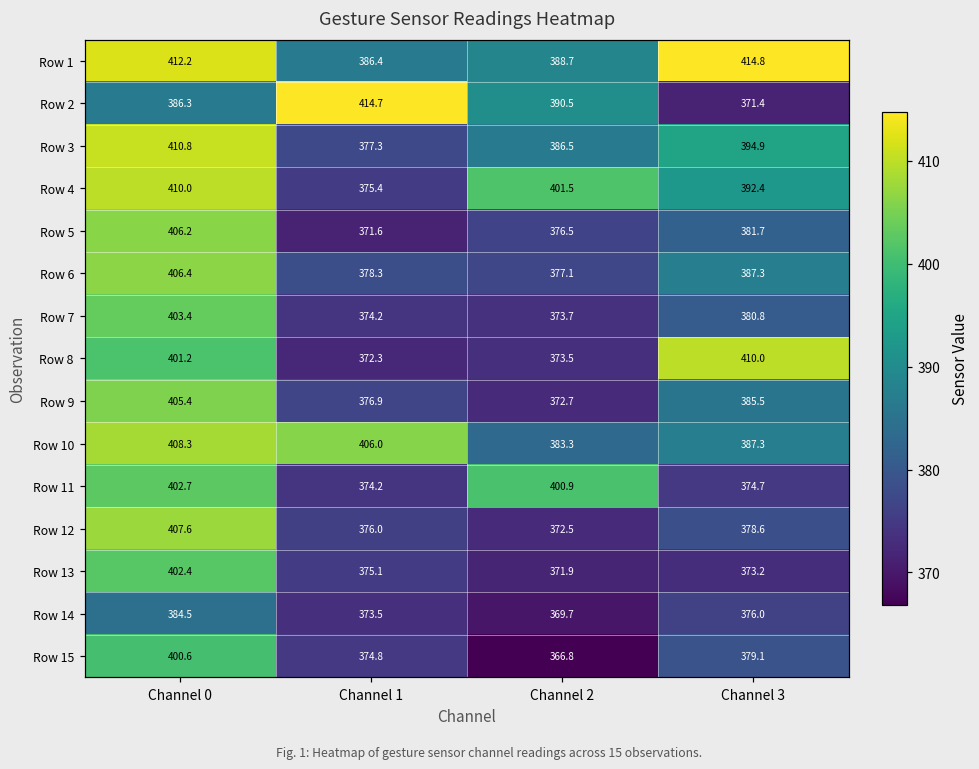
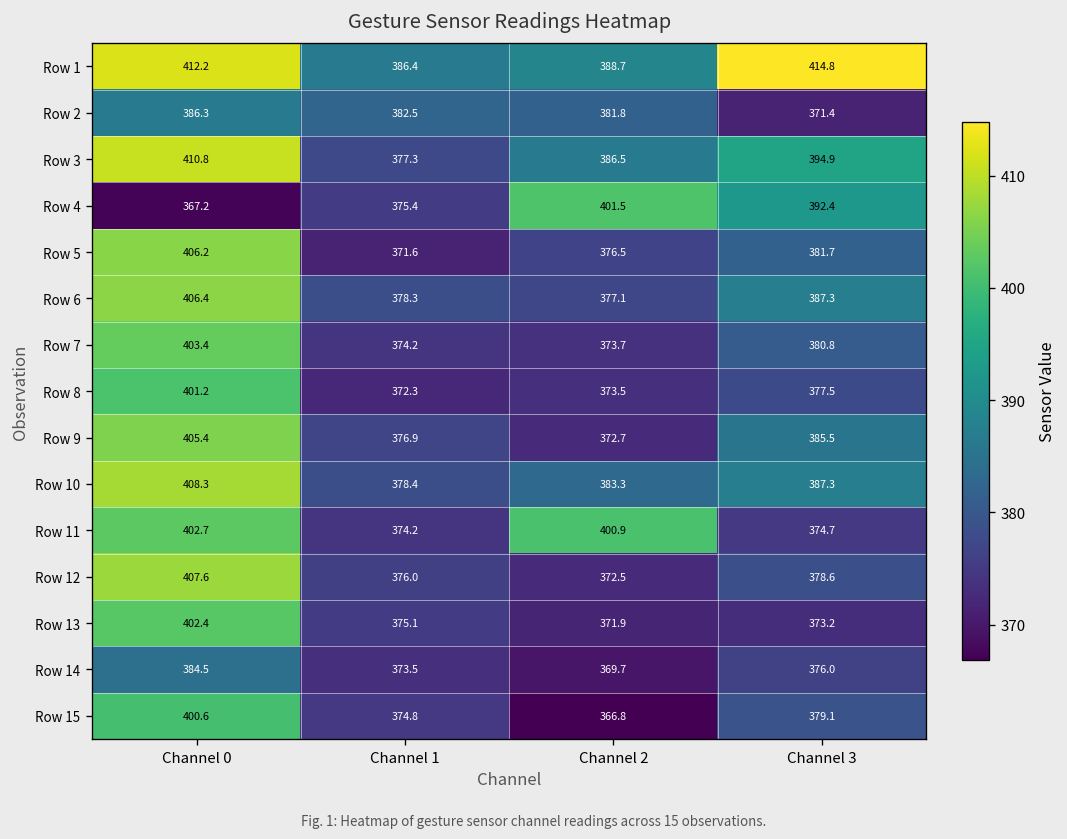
  {
    "Row 1": {
      "Channel 0": 412.2,
      "Channel 1": 386.4,
      "Channel 2": 388.7,
      "Channel 3": 414.8
    },
    "Row 2": {
      "Channel 0": 386.3,
-     "Channel 1": 414.7,
-     "Channel 2": 390.5,
+     "Channel 1": 382.5,
+     "Channel 2": 381.8,
      "Channel 3": 371.4
    },
    "Row 3": {
      "Channel 0": 410.8,
      "Channel 1": 377.3,
      "Channel 2": 386.5,
      "Channel 3": 394.9
    },
    "Row 4": {
-     "Channel 0": 410.0,
+     "Channel 0": 367.2,
      "Channel 1": 375.4,
      "Channel 2": 401.5,
      "Channel 3": 392.4
    },
    "Row 5": {
      "Channel 0": 406.2,
      "Channel 1": 371.6,
      "Channel 2": 376.5,
      "Channel 3": 381.7
    },
    "Row 6": {
      "Channel 0": 406.4,
      "Channel 1": 378.3,
      "Channel 2": 377.1,
      "Channel 3": 387.3
    },
    "Row 7": {
      "Channel 0": 403.4,
      "Channel 1": 374.2,
      "Channel 2": 373.7,
      "Channel 3": 380.8
    },
    "Row 8": {
      "Channel 0": 401.2,
      "Channel 1": 372.3,
      "Channel 2": 373.5,
-     "Channel 3": 410.0
+     "Channel 3": 377.5
    },
    "Row 9": {
      "Channel 0": 405.4,
      "Channel 1": 376.9,
      "Channel 2": 372.7,
      "Channel 3": 385.5
    },
    "Row 10": {
      "Channel 0": 408.3,
-     "Channel 1": 406.0,
+     "Channel 1": 378.4,
      "Channel 2": 383.3,
      "Channel 3": 387.3
    },
    "Row 11": {
      "Channel 0": 402.7,
      "Channel 1": 374.2,
      "Channel 2": 400.9,
      "Channel 3": 374.7
    },
    "Row 12": {
      "Channel 0": 407.6,
      "Channel 1": 376.0,
      "Channel 2": 372.5,
      "Channel 3": 378.6
    },
    "Row 13": {
      "Channel 0": 402.4,
      "Channel 1": 375.1,
      "Channel 2": 371.9,
      "Channel 3": 373.2
    },
    "Row 14": {
      "Channel 0": 384.5,
      "Channel 1": 373.5,
      "Channel 2": 369.7,
      "Channel 3": 376.0
    },
    "Row 15": {
      "Channel 0": 400.6,
      "Channel 1": 374.8,
      "Channel 2": 366.8,
      "Channel 3": 379.1
    }
  }
